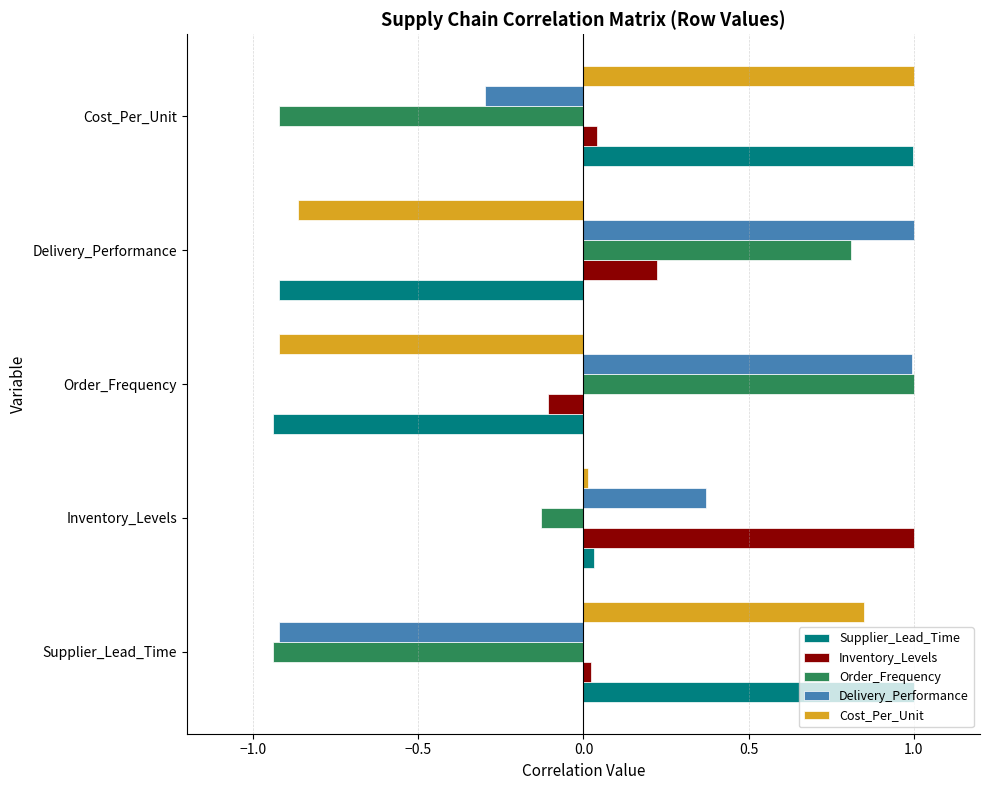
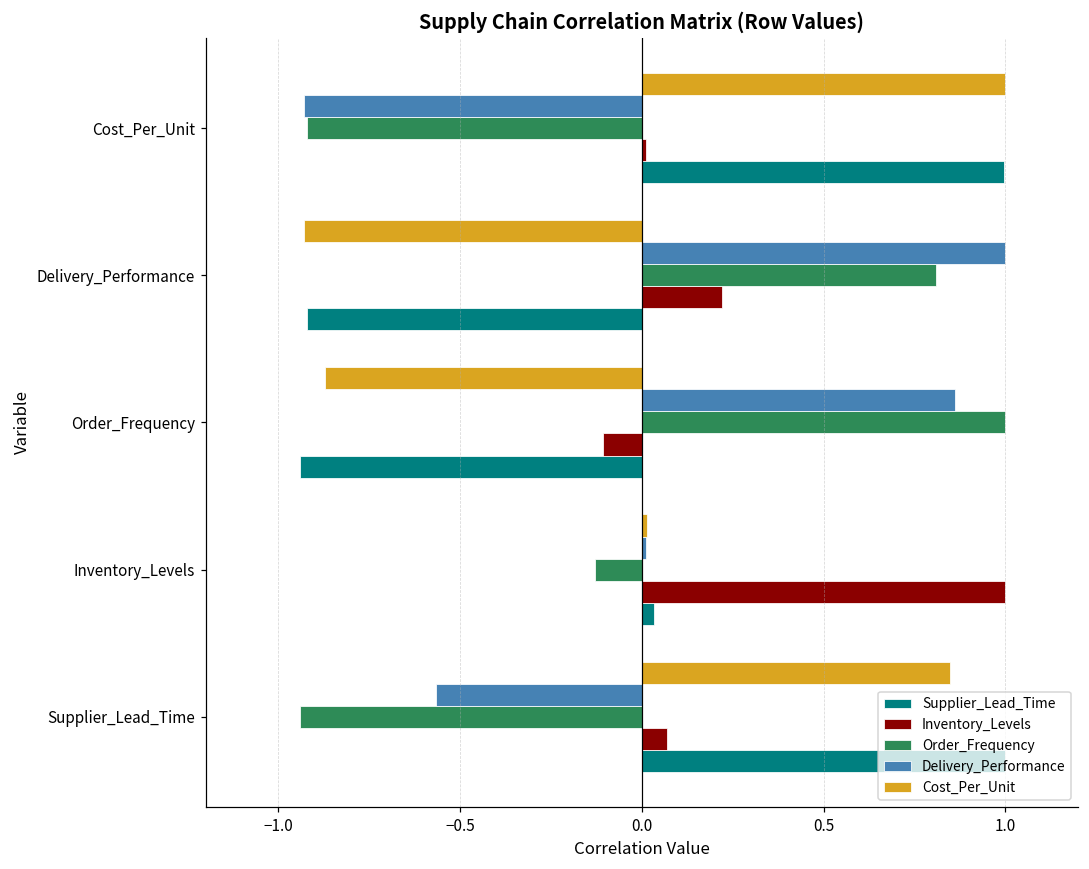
  {
    "Supplier_Lead_Time": {
      "Cost_Per_Unit": 1.00,
      "Delivery_Performance": -0.92,
      "Order_Frequency": -0.94,
      "Inventory_Levels": 0.03
    },
    "Inventory_Levels": {
-     "Cost_Per_Unit": 0.04,
+     "Cost_Per_Unit": 0.01,
      "Delivery_Performance": 0.22,
      "Order_Frequency": -0.11,
      "Inventory_Levels": 1.00,
-     "Supplier_Lead_Time": 0.02
+     "Supplier_Lead_Time": 0.07
    },
    "Order_Frequency": {
      "Cost_Per_Unit": -0.92,
      "Delivery_Performance": 0.81,
      "Order_Frequency": 1.00,
      "Inventory_Levels": -0.13,
      "Supplier_Lead_Time": -0.94
    },
    "Delivery_Performance": {
-     "Cost_Per_Unit": -0.30,
+     "Cost_Per_Unit": -0.93,
      "Delivery_Performance": 1.00,
-     "Order_Frequency": 0.99,
-     "Inventory_Levels": 0.37,
-     "Supplier_Lead_Time": -0.92
+     "Order_Frequency": 0.86,
+     "Inventory_Levels": 0.01,
+     "Supplier_Lead_Time": -0.56
    },
    "Cost_Per_Unit": {
      "Cost_Per_Unit": 1.00,
-     "Delivery_Performance": -0.86,
-     "Order_Frequency": -0.92,
+     "Delivery_Performance": -0.93,
+     "Order_Frequency": -0.87,
      "Inventory_Levels": 0.01,
      "Supplier_Lead_Time": 0.85
    }
  }
